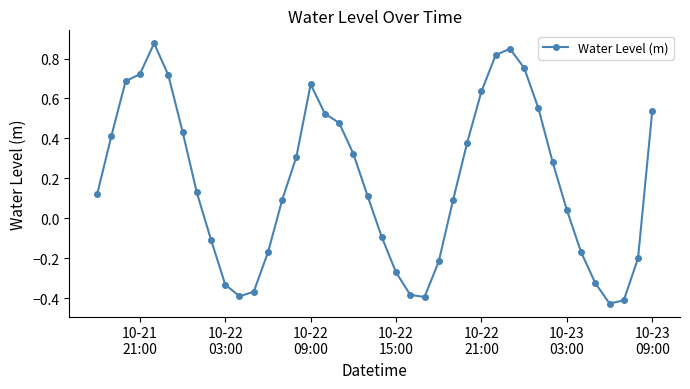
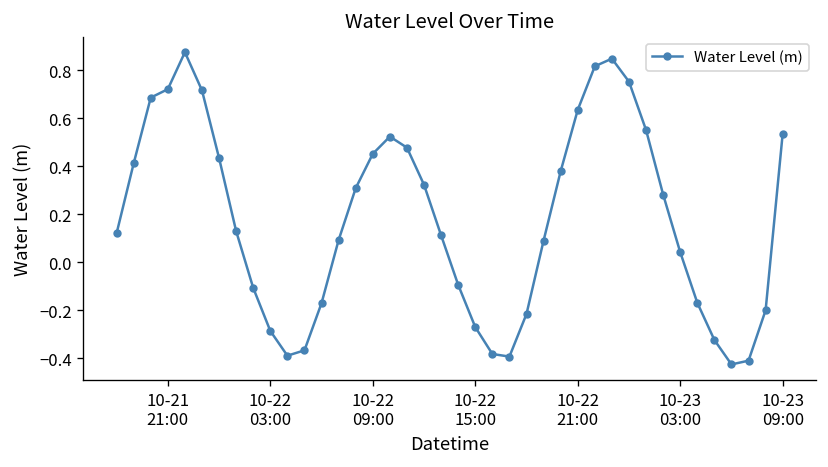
  {
    "10-21 21:00": 0.72,
-   "10-22 03:00": -0.33,
-   "10-22 09:00": 0.67,
+   "10-22 03:00": -0.29,
+   "10-22 09:00": 0.45,
    "10-22 15:00": -0.27,
    "10-22 21:00": 0.64,
    "10-23 03:00": 0.04,
    "10-23 09:00": 0.54
  }
